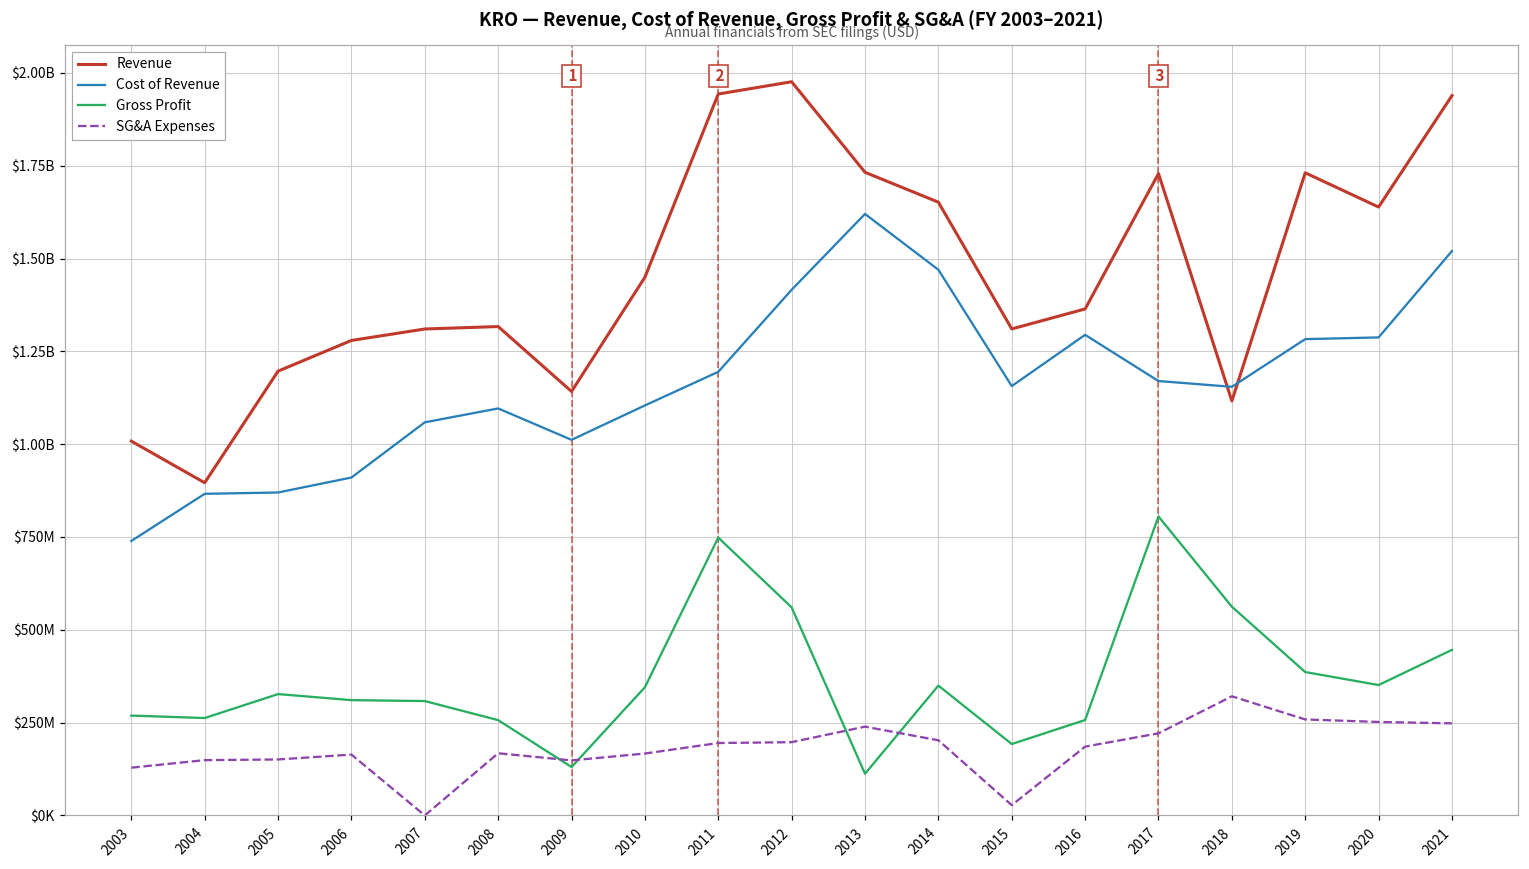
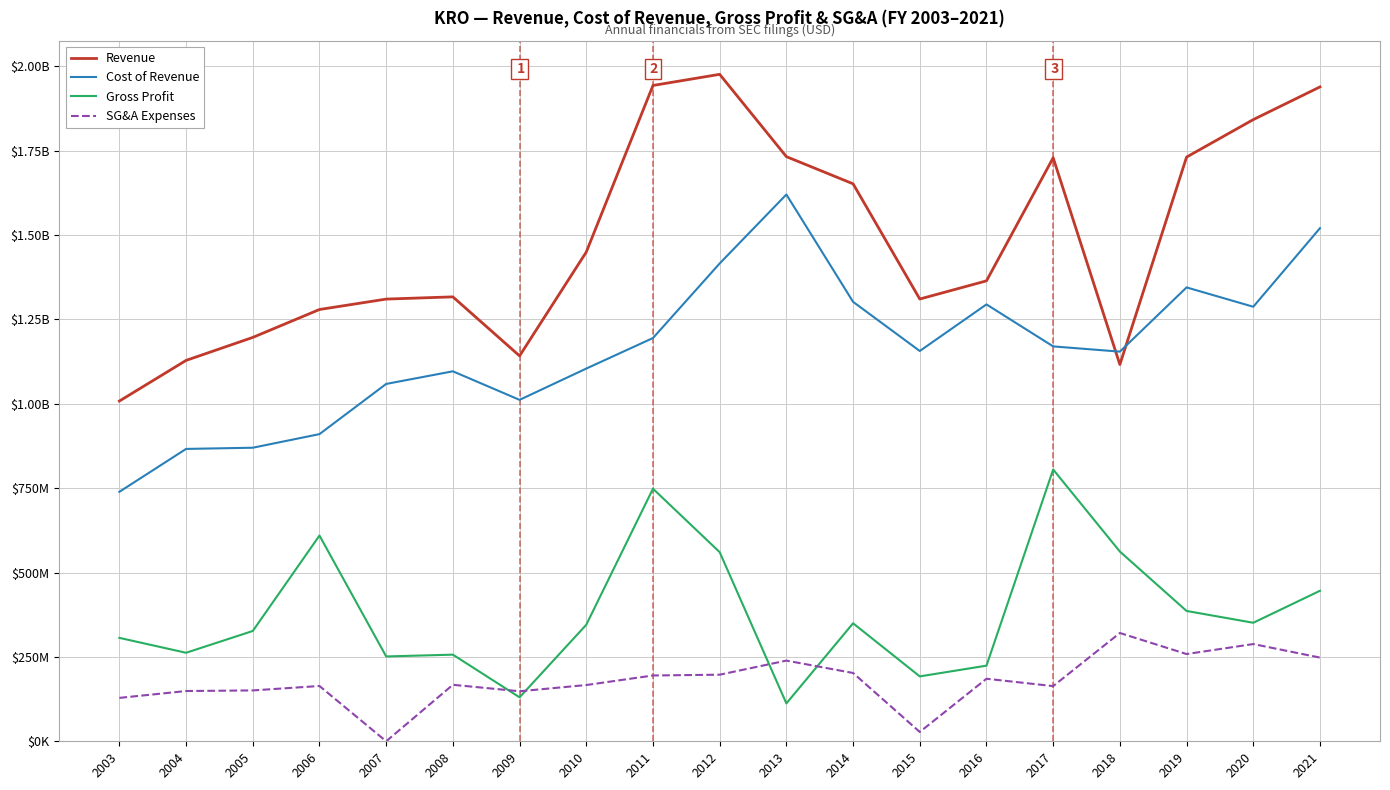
  {
    "Revenue": {
      "2003": "$1010000000",
-     "2004": "$900000000",
+     "2004": "$1130000000",
      "2005": "$1200000000",
      "2006": "$1280000000",
      "2007": "$1310000000",
      "2008": "$1320000000",
      "2009": "$1140000000",
      "2010": "$1450000000",
      "2012": "$1980000000",
      "2013": "$1730000000",
      "2014": "$1650000000",
      "2015": "$1310000000",
      "2016": "$1360000000",
      "2017": "$1730000000",
      "2018": "$1120000000",
      "2019": "$1730000000",
-     "2020": "$1640000000",
+     "2020": "$1840000000",
      "2021": "$1940000000"
    },
    "Cost of Revenue": {
      "2003": "$740000000",
      "2004": "$870000000",
      "2005": "$870000000",
      "2006": "$910000000",
      "2007": "$1060000000",
      "2008": "$1100000000",
      "2009": "$1010000000",
      "2010": "$1100000000",
      "2011": "$1190000000",
      "2012": "$1420000000",
      "2013": "$1620000000",
-     "2014": "$1470000000",
+     "2014": "$1300000000",
      "2015": "$1160000000",
      "2016": "$1290000000",
      "2017": "$1170000000",
      "2018": "$1150000000",
-     "2019": "$1280000000",
+     "2019": "$1340000000",
      "2020": "$1290000000",
      "2021": "$1520000000"
    },
    "Gross Profit": {
-     "2003": "$270000000",
+     "2003": "$310000000",
      "2004": "$260000000",
      "2005": "$330000000",
-     "2006": "$310000000",
-     "2007": "$310000000",
+     "2006": "$610000000",
+     "2007": "$250000000",
      "2008": "$260000000",
      "2009": "$130000000",
      "2010": "$350000000",
      "2011": "$750000000",
      "2012": "$560000000",
      "2013": "$110000000",
      "2014": "$350000000",
      "2015": "$190000000",
-     "2016": "$260000000",
+     "2016": "$220000000",
      "2017": "$810000000",
      "2018": "$560000000",
      "2019": "$390000000",
      "2020": "$350000000",
      "2021": "$450000000"
    },
    "SG&A Expenses": {
      "2003": "$130000000",
      "2004": "$150000000",
      "2005": "$150000000",
      "2006": "$160000000",
      "2007": "$0",
      "2008": "$170000000",
      "2009": "$150000000",
      "2010": "$170000000",
      "2011": "$200000000",
      "2012": "$200000000",
      "2013": "$240000000",
      "2014": "$200000000",
      "2015": "$30000000",
      "2016": "$190000000",
-     "2017": "$220000000",
+     "2017": "$160000000",
      "2018": "$320000000",
      "2019": "$260000000",
-     "2020": "$250000000",
+     "2020": "$290000000",
      "2021": "$250000000"
    }
  }
